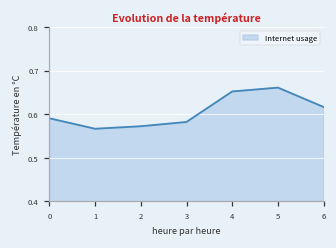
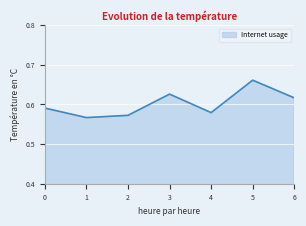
  {
    "0": 0.59,
    "1": 0.57,
    "2": 0.57,
-   "3": 0.58,
-   "4": 0.65,
+   "3": 0.63,
+   "4": 0.58,
    "5": 0.66,
    "6": 0.62
  }
